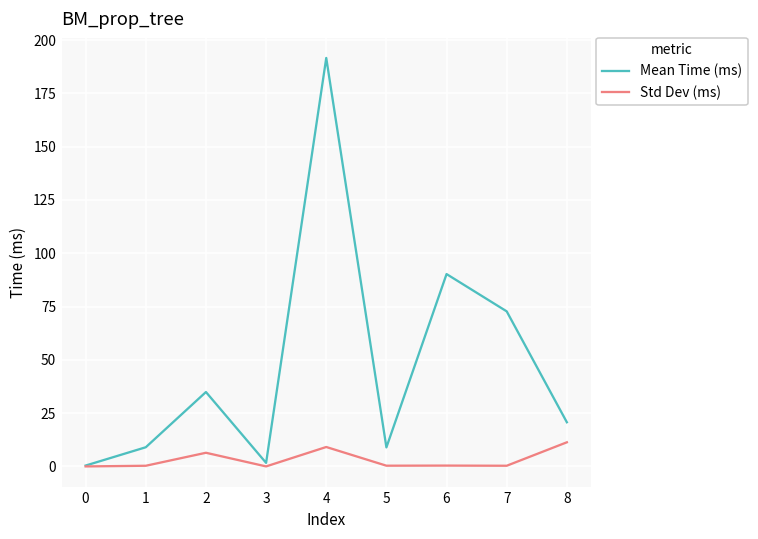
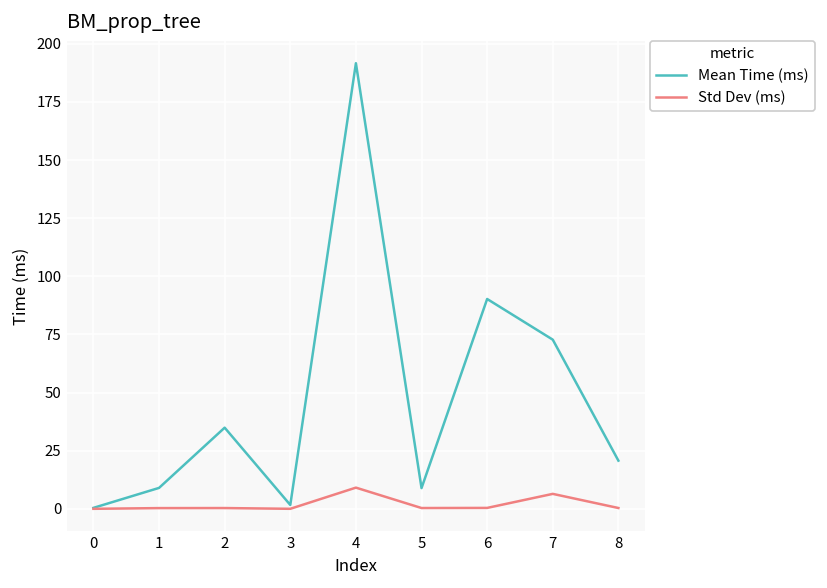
  {
    "Mean Time (ms)": {
      "1": 9,
      "2": 35,
      "3": 2,
      "4": 192,
      "5": 9,
      "6": 90,
      "7": 73,
      "8": 21
    },
    "Std Dev (ms)": {
      "1": 0,
-     "2": 6,
+     "2": 0,
      "3": 0,
      "4": 9,
      "5": 0,
      "6": 0,
-     "7": 0,
-     "8": 11
+     "7": 6,
+     "8": 0
    }
  }
